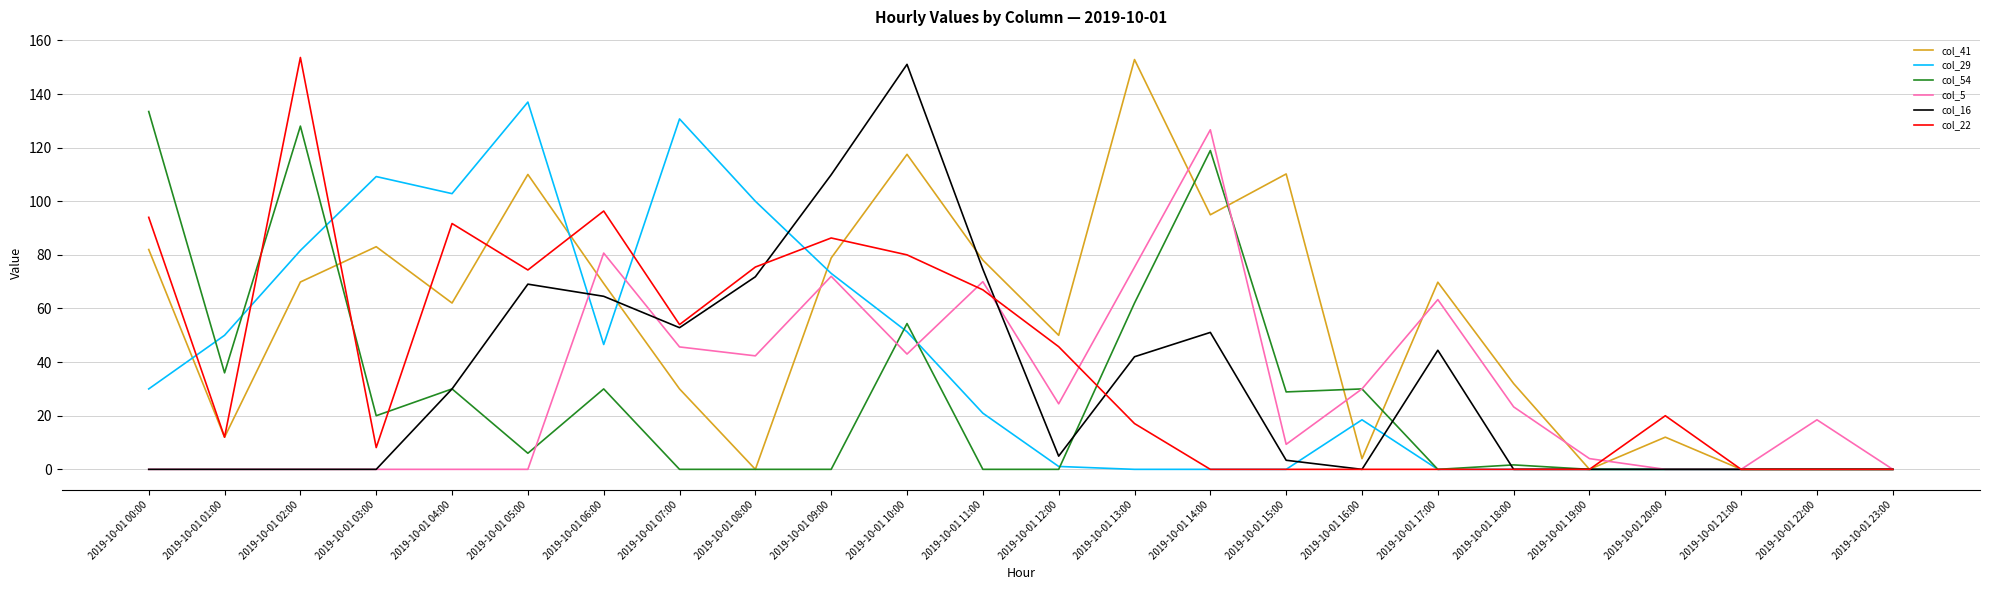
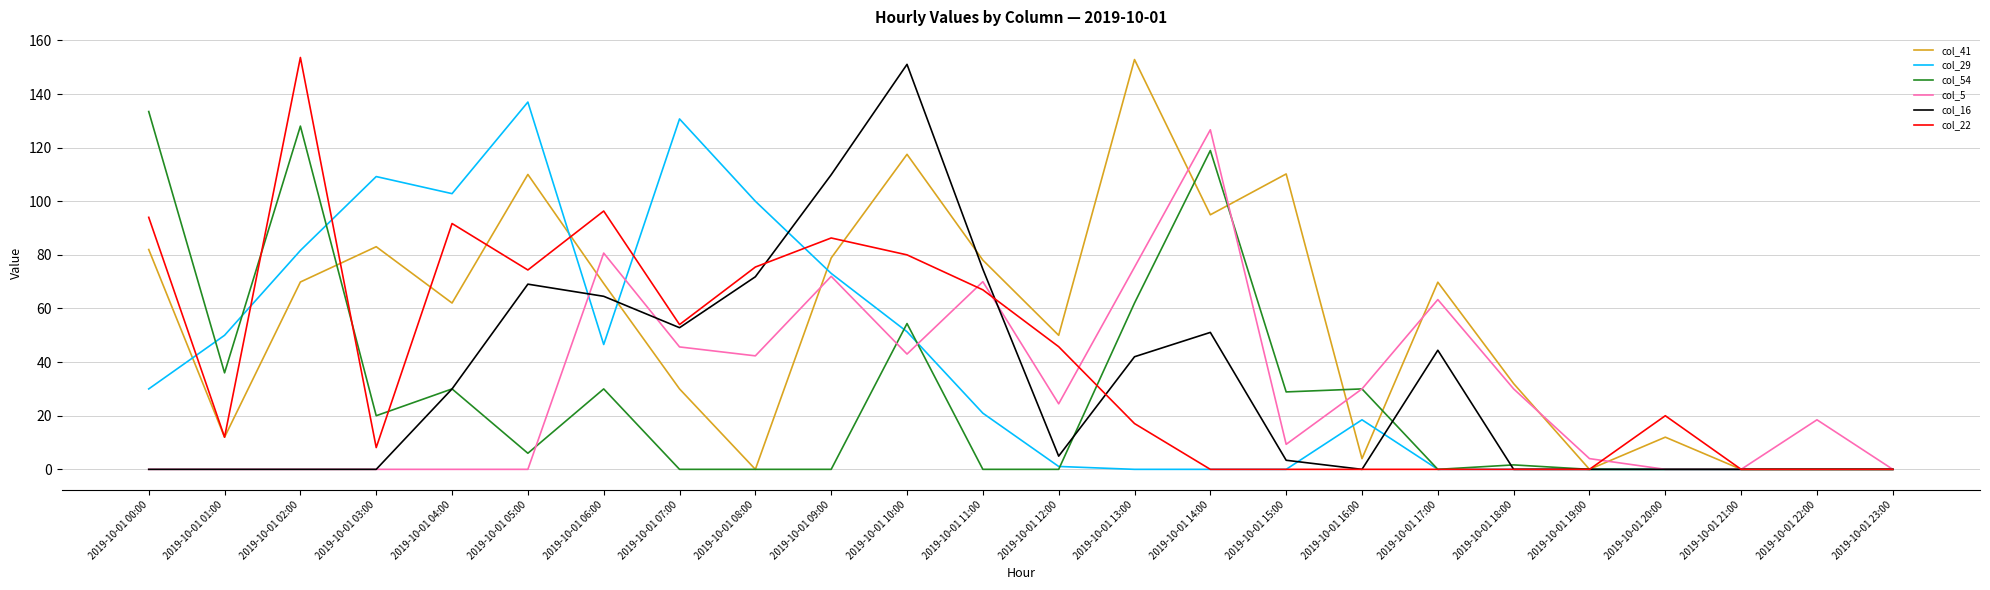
  {
    "col_41": {
      "2019-10-01 00:00": 82,
      "2019-10-01 02:00": 70,
      "2019-10-01 03:00": 83,
      "2019-10-01 04:00": 62,
      "2019-10-01 05:00": 110,
      "2019-10-01 06:00": 69,
      "2019-10-01 07:00": 30,
      "2019-10-01 09:00": 79,
      "2019-10-01 10:00": 118,
      "2019-10-01 11:00": 78,
      "2019-10-01 12:00": 50,
      "2019-10-01 13:00": 153,
      "2019-10-01 14:00": 95,
      "2019-10-01 15:00": 110,
      "2019-10-01 16:00": 4,
      "2019-10-01 17:00": 70,
      "2019-10-01 18:00": 32,
      "2019-10-01 20:00": 12
    },
    "col_29": {
      "2019-10-01 00:00": 30,
      "2019-10-01 01:00": 50,
      "2019-10-01 02:00": 82,
      "2019-10-01 03:00": 109,
      "2019-10-01 04:00": 103,
      "2019-10-01 05:00": 137,
      "2019-10-01 06:00": 47,
      "2019-10-01 07:00": 131,
      "2019-10-01 08:00": 100,
      "2019-10-01 09:00": 73,
      "2019-10-01 10:00": 51,
      "2019-10-01 11:00": 21,
      "2019-10-01 12:00": 1,
      "2019-10-01 13:00": 0,
      "2019-10-01 16:00": 18
    },
    "col_54": {
      "2019-10-01 00:00": 133,
      "2019-10-01 01:00": 36,
      "2019-10-01 02:00": 128,
      "2019-10-01 03:00": 20,
      "2019-10-01 05:00": 6,
      "2019-10-01 06:00": 30,
      "2019-10-01 07:00": 0,
      "2019-10-01 09:00": 0,
      "2019-10-01 10:00": 54,
      "2019-10-01 11:00": 0,
      "2019-10-01 12:00": 0,
      "2019-10-01 13:00": 62,
      "2019-10-01 14:00": 119,
      "2019-10-01 15:00": 29,
      "2019-10-01 18:00": 2
    },
    "col_5": {
      "2019-10-01 04:00": 0,
      "2019-10-01 05:00": 0,
      "2019-10-01 06:00": 81,
      "2019-10-01 07:00": 46,
      "2019-10-01 08:00": 42,
      "2019-10-01 09:00": 72,
      "2019-10-01 10:00": 43,
      "2019-10-01 11:00": 70,
      "2019-10-01 12:00": 24,
      "2019-10-01 13:00": 75,
      "2019-10-01 14:00": 127,
      "2019-10-01 15:00": 9,
      "2019-10-01 17:00": 63,
-     "2019-10-01 18:00": 23,
+     "2019-10-01 18:00": 30,
      "2019-10-01 19:00": 4,
      "2019-10-01 22:00": 18
    },
    "col_16": {
      "2019-10-01 05:00": 69,
      "2019-10-01 06:00": 65,
      "2019-10-01 07:00": 53,
      "2019-10-01 08:00": 72,
      "2019-10-01 09:00": 110,
      "2019-10-01 10:00": 151,
      "2019-10-01 11:00": 75,
      "2019-10-01 12:00": 5,
      "2019-10-01 13:00": 42,
      "2019-10-01 14:00": 51,
      "2019-10-01 15:00": 3,
      "2019-10-01 17:00": 44
    },
    "col_22": {
      "2019-10-01 00:00": 94,
      "2019-10-01 02:00": 154,
      "2019-10-01 03:00": 8,
      "2019-10-01 04:00": 92,
      "2019-10-01 05:00": 74,
      "2019-10-01 06:00": 96,
      "2019-10-01 07:00": 54,
      "2019-10-01 08:00": 75,
      "2019-10-01 09:00": 86,
      "2019-10-01 10:00": 80,
      "2019-10-01 11:00": 67,
      "2019-10-01 12:00": 46,
      "2019-10-01 13:00": 17,
      "2019-10-01 20:00": 20
    }
  }
